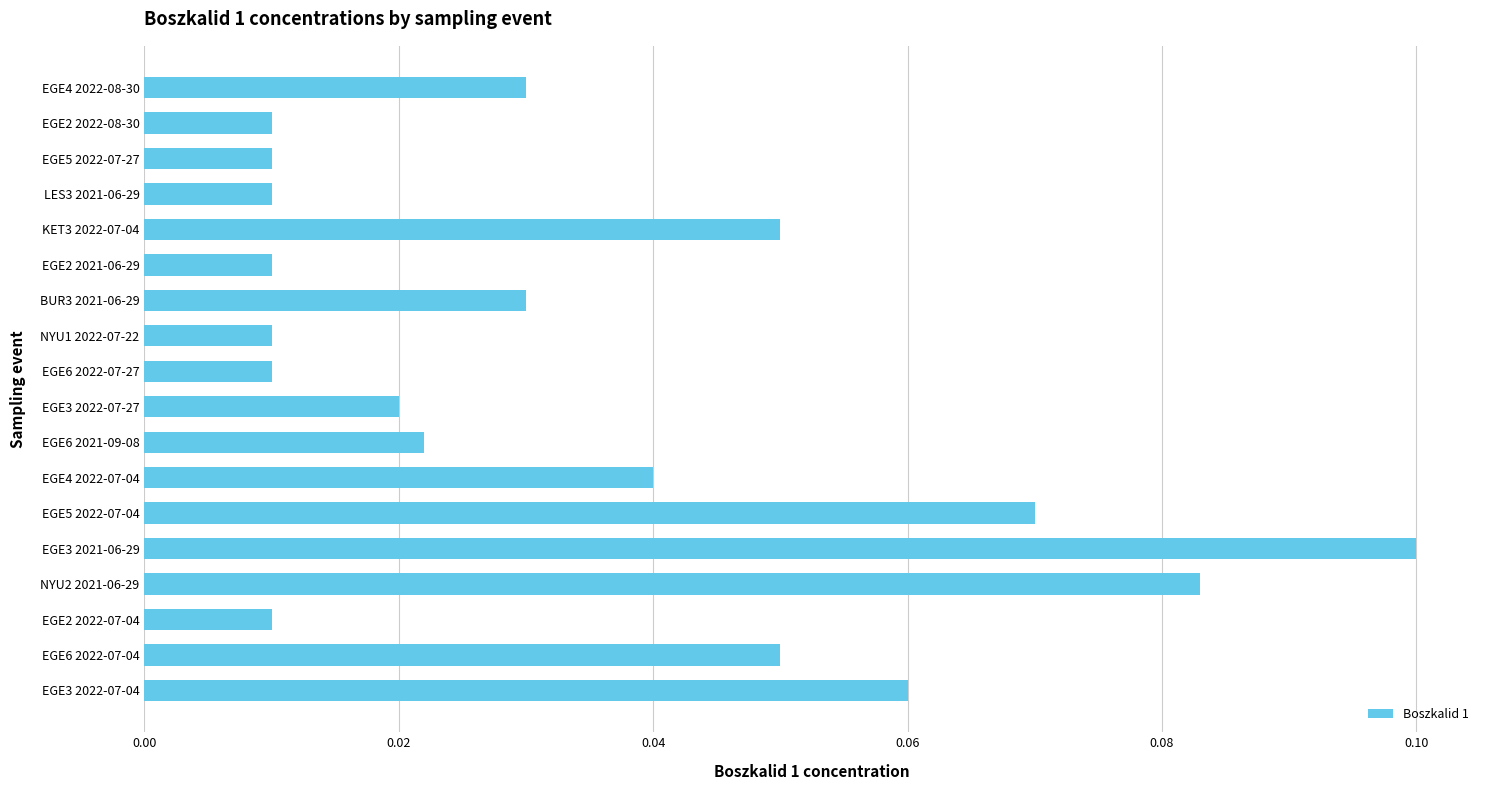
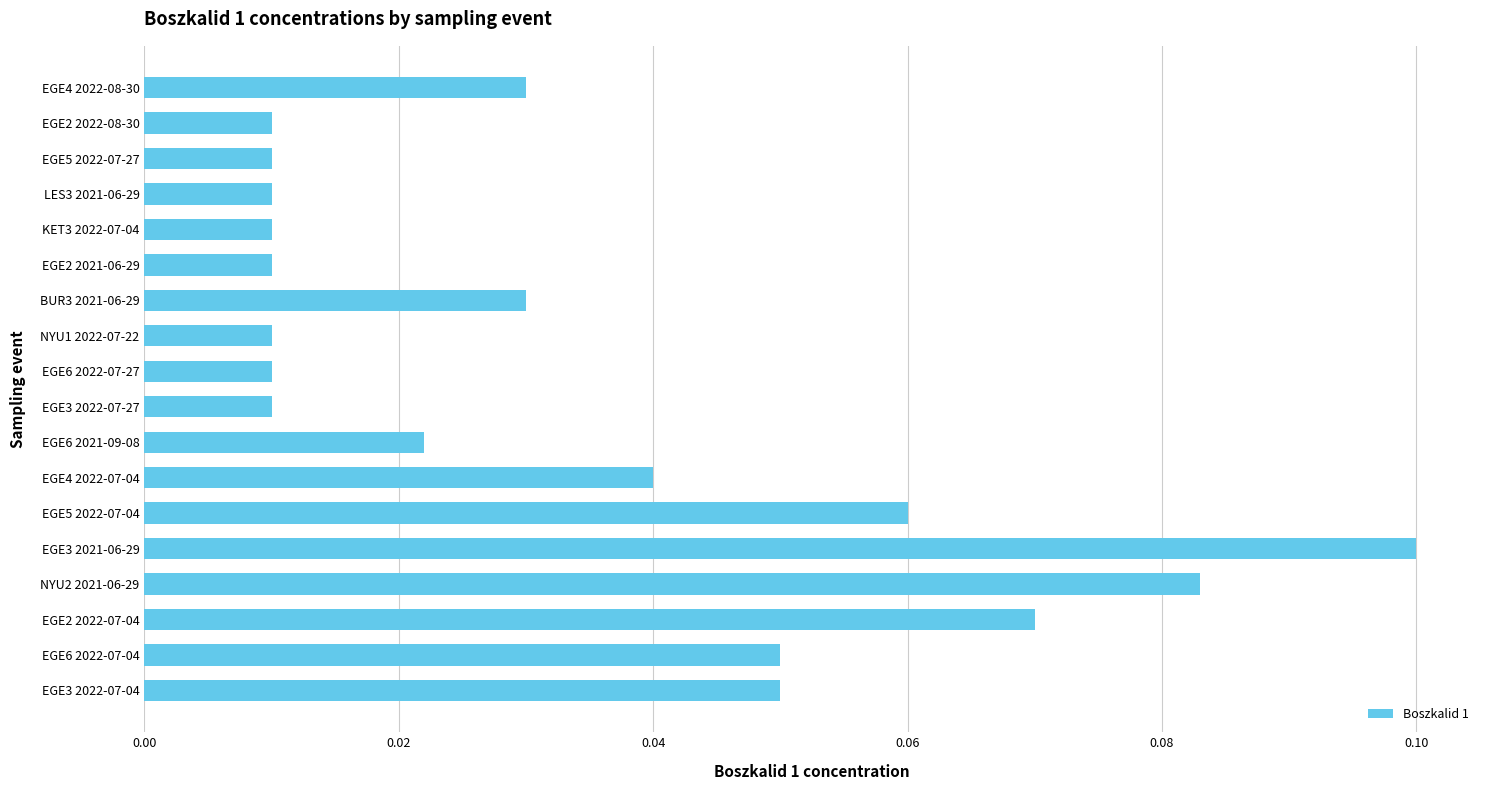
  {
    "EGE4 2022-08-30": 0.03,
    "EGE2 2022-08-30": 0.01,
    "EGE5 2022-07-27": 0.01,
    "LES3 2021-06-29": 0.01,
-   "KET3 2022-07-04": 0.05,
+   "KET3 2022-07-04": 0.01,
    "EGE2 2021-06-29": 0.01,
    "BUR3 2021-06-29": 0.03,
    "NYU1 2022-07-22": 0.01,
    "EGE6 2022-07-27": 0.01,
-   "EGE3 2022-07-27": 0.02,
+   "EGE3 2022-07-27": 0.01,
    "EGE6 2021-09-08": 0.0220,
    "EGE4 2022-07-04": 0.04,
-   "EGE5 2022-07-04": 0.07,
+   "EGE5 2022-07-04": 0.06,
    "EGE3 2021-06-29": 0.10,
    "NYU2 2021-06-29": 0.0830,
-   "EGE2 2022-07-04": 0.01,
+   "EGE2 2022-07-04": 0.07,
    "EGE6 2022-07-04": 0.05,
-   "EGE3 2022-07-04": 0.06
+   "EGE3 2022-07-04": 0.05
  }
